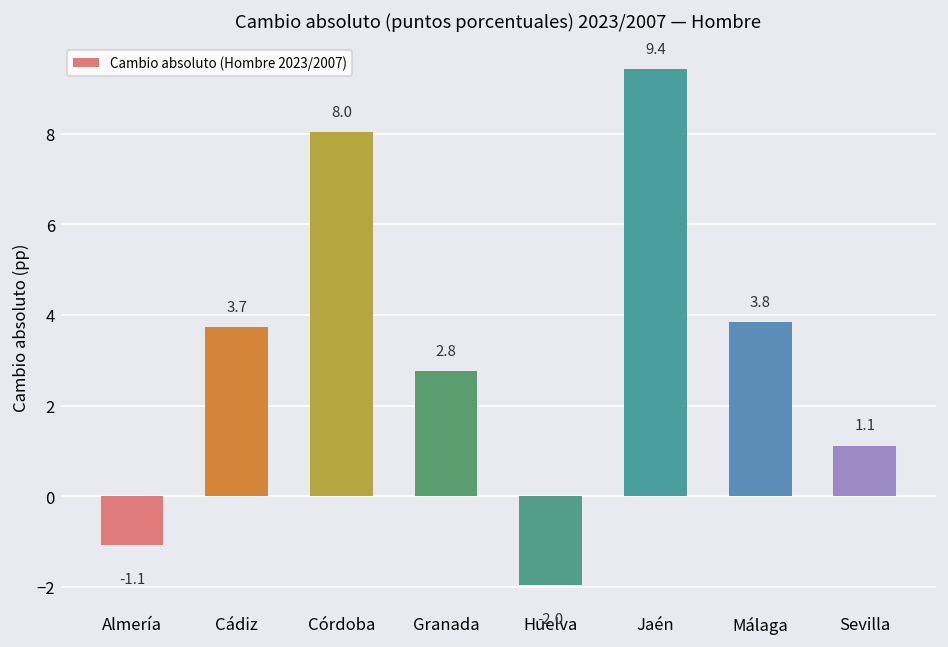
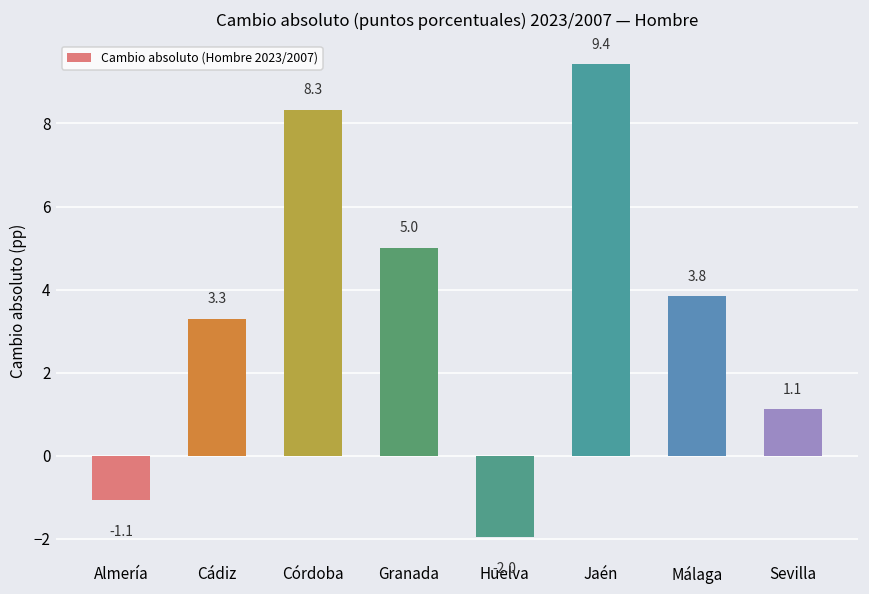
  {
    "Almería": -1.1,
-   "Cádiz": 3.7,
-   "Córdoba": 8.0,
-   "Granada": 2.8,
+   "Cádiz": 3.3,
+   "Córdoba": 8.3,
+   "Granada": 5.0,
    "Huelva": -2.0,
    "Jaén": 9.4,
    "Málaga": 3.8,
    "Sevilla": 1.1
  }
